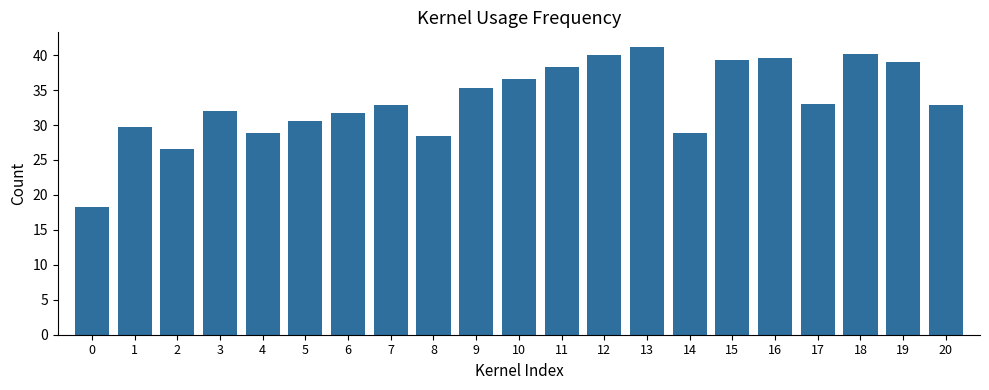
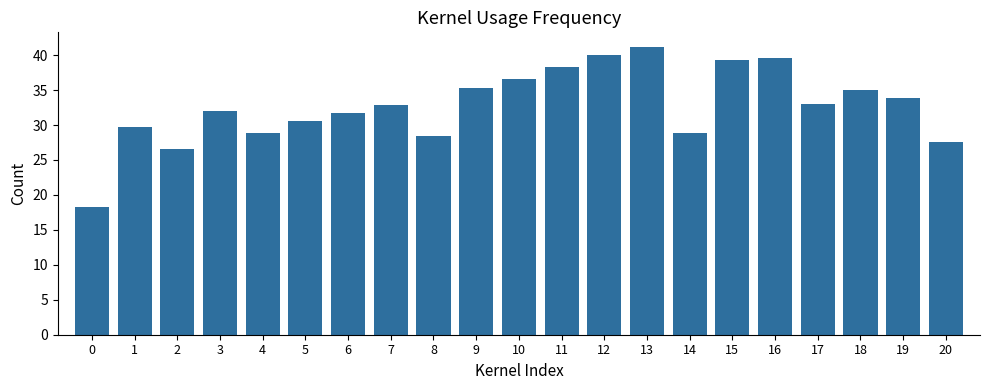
  {
    "0": 18,
    "1": 30,
    "2": 27,
    "3": 32,
    "4": 29,
    "5": 31,
    "6": 32,
    "7": 33,
    "8": 28,
    "9": 35,
    "10": 37,
    "11": 38,
    "12": 40,
    "13": 41,
    "14": 29,
    "15": 39,
    "16": 40,
    "17": 33,
-   "18": 40,
-   "19": 39,
-   "20": 33
+   "18": 35,
+   "19": 34,
+   "20": 28
  }
